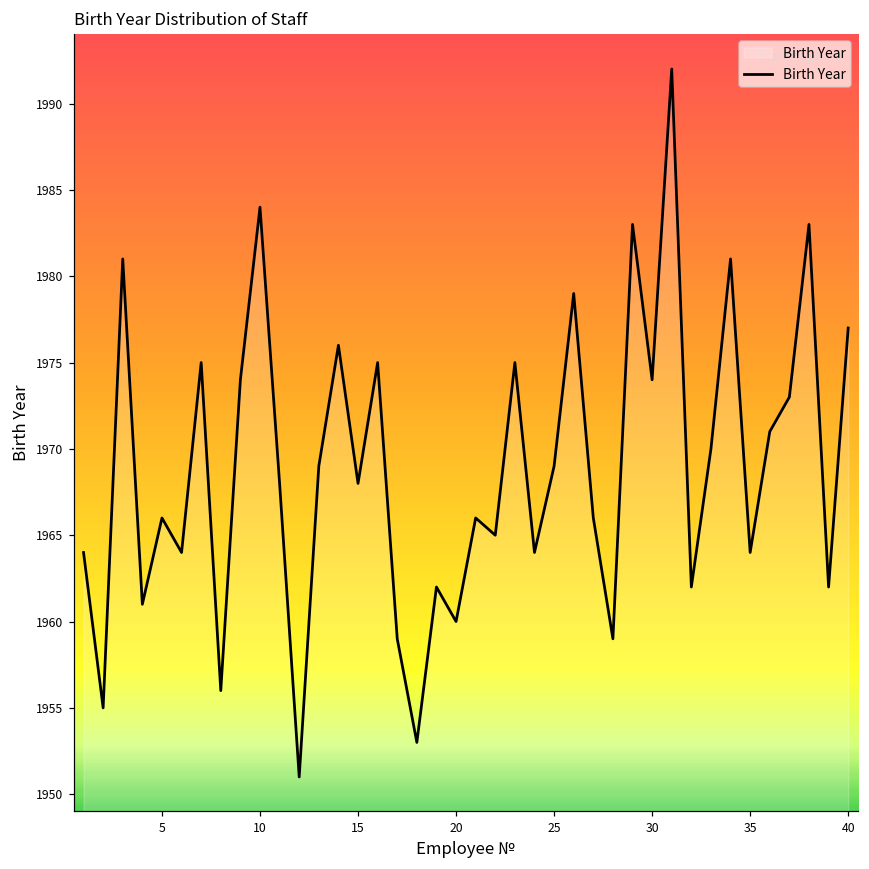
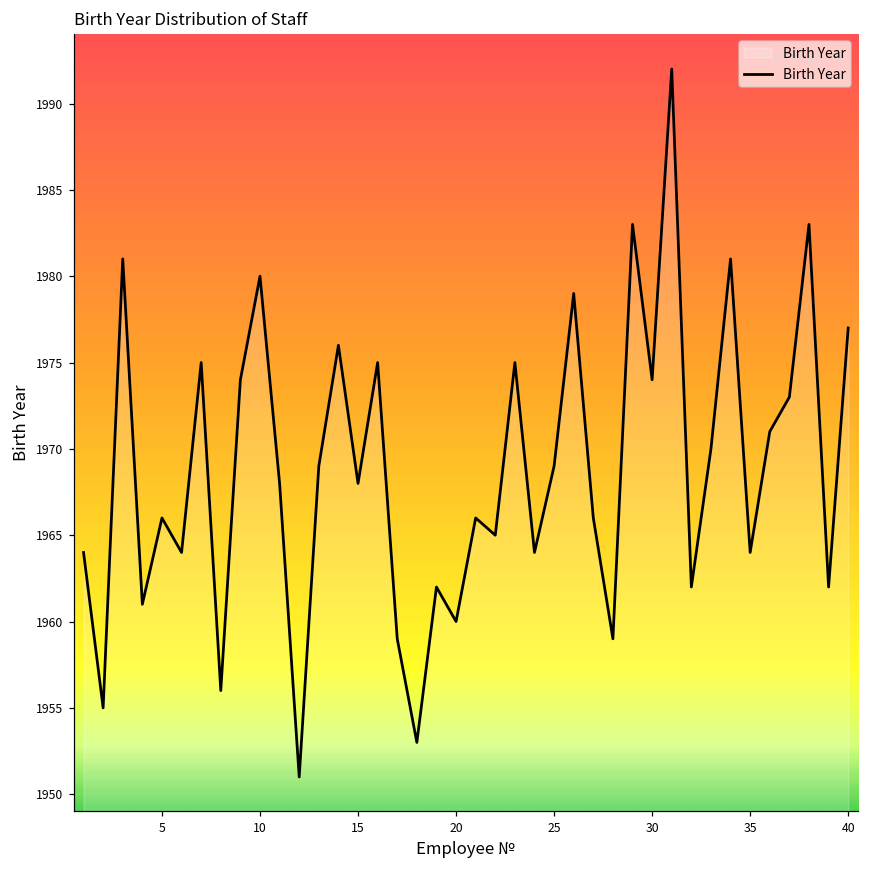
  {
    "5": 1966,
-   "10": 1984,
+   "10": 1980,
    "15": 1968,
    "20": 1960,
    "25": 1969,
    "30": 1974,
    "35": 1964,
    "40": 1977
  }
